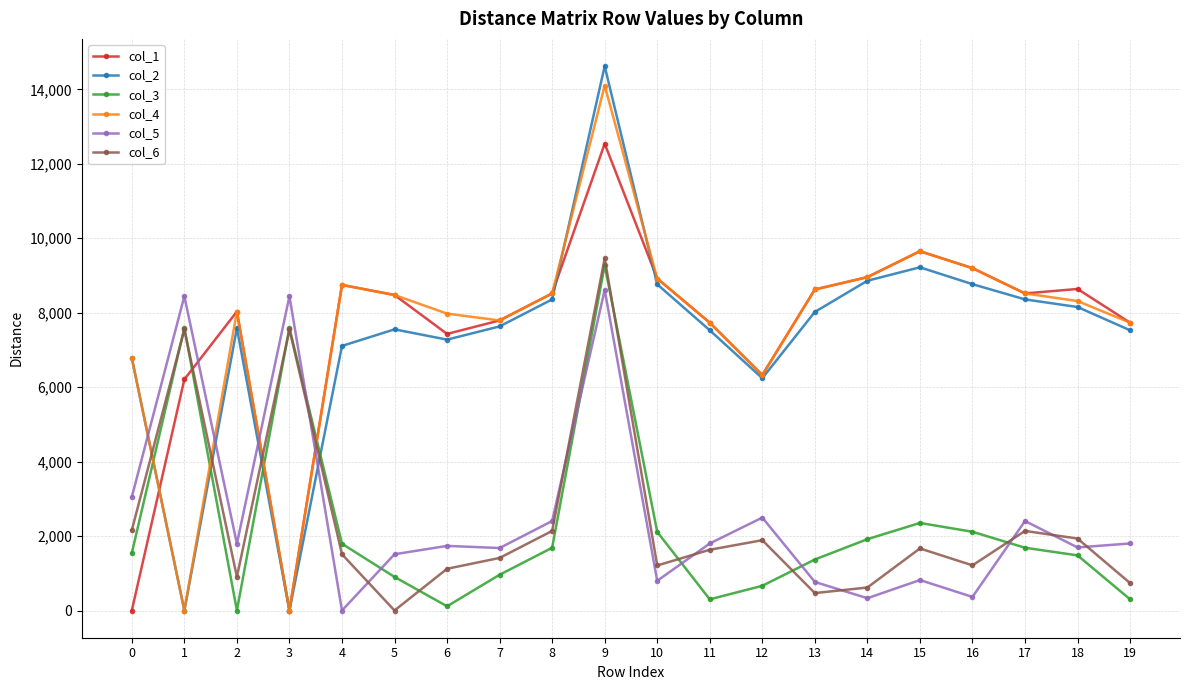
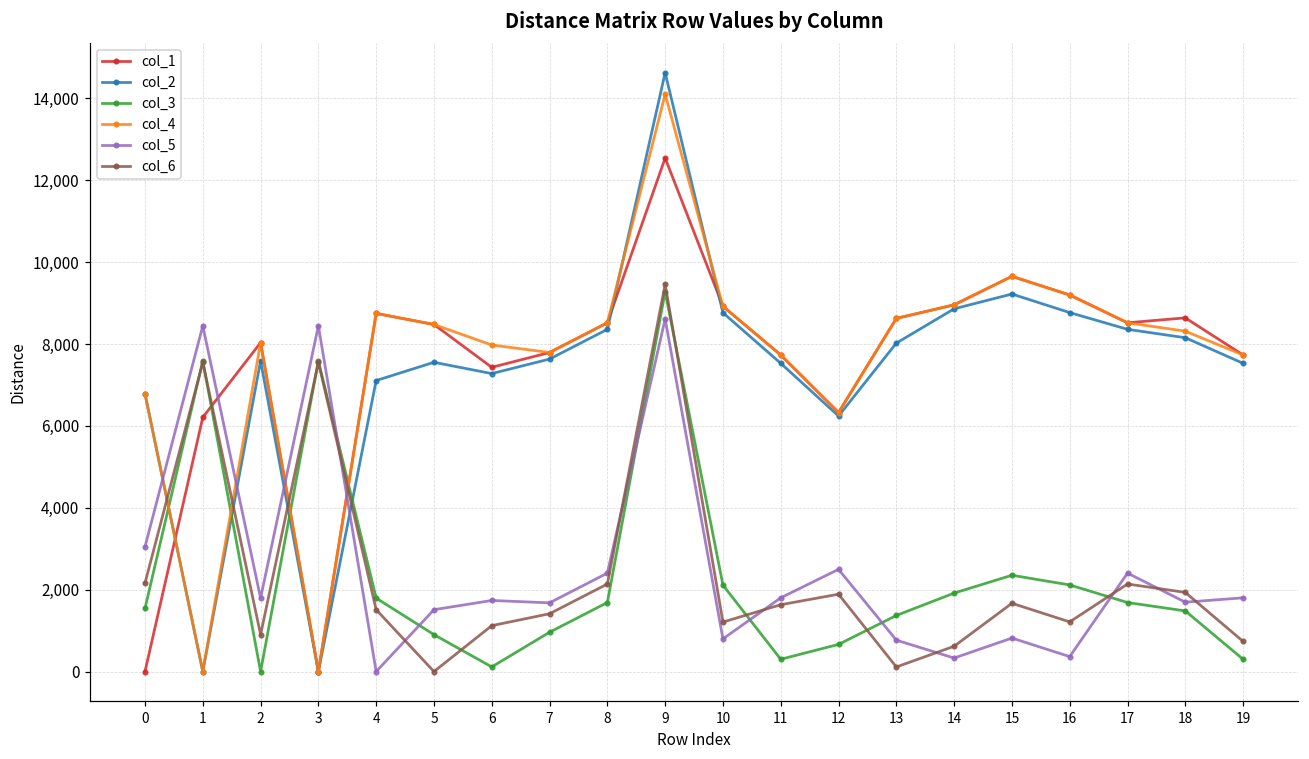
  {
    "col_1": {
      "0": "0",
      "1": "6,200",
      "6": "7,400",
      "9": "12,500",
      "18": "8,600"
    },
    "col_2": {
      "2": "7,600",
      "4": "7,100",
      "5": "7,600",
      "6": "7,300",
      "7": "7,600",
      "8": "8,400",
      "9": "14,600",
      "10": "8,800",
      "11": "7,500",
      "12": "6,200",
      "13": "8,000",
      "14": "8,900",
      "15": "9,200",
      "16": "8,800",
      "17": "8,400",
      "18": "8,200",
      "19": "7,500"
    },
    "col_3": {
      "0": "1,500",
      "2": "0",
      "4": "1,800",
      "5": "900",
      "6": "100",
      "7": "1,000",
      "8": "1,700",
      "9": "9,300",
      "10": "2,100",
      "11": "300",
      "12": "700",
      "13": "1,400",
      "14": "1,900",
      "15": "2,400",
      "16": "2,100",
      "17": "1,700",
      "18": "1,500",
      "19": "300"
    },
    "col_4": {
      "6": "8,000",
      "9": "14,100",
      "18": "8,300"
    },
    "col_5": {
      "0": "3,000",
      "1": "8,400",
      "2": "1,800",
      "3": "8,400",
      "4": "0",
      "5": "1,500",
      "6": "1,700",
      "7": "1,700",
      "8": "2,400",
      "9": "8,600",
      "10": "800",
      "11": "1,800",
      "12": "2,500",
      "13": "800",
      "14": "300",
      "15": "800",
      "16": "400",
      "17": "2,400",
      "18": "1,700",
      "19": "1,800"
    },
    "col_6": {
      "0": "2,200",
      "2": "900",
      "4": "1,500",
      "5": "0",
      "6": "1,100",
      "7": "1,400",
      "8": "2,100",
      "9": "9,500",
      "10": "1,200",
      "11": "1,600",
      "12": "1,900",
-     "13": "500",
+     "13": "100",
      "14": "600",
      "15": "1,700",
      "16": "1,200",
      "17": "2,100",
      "18": "1,900",
      "19": "700"
    }
  }
